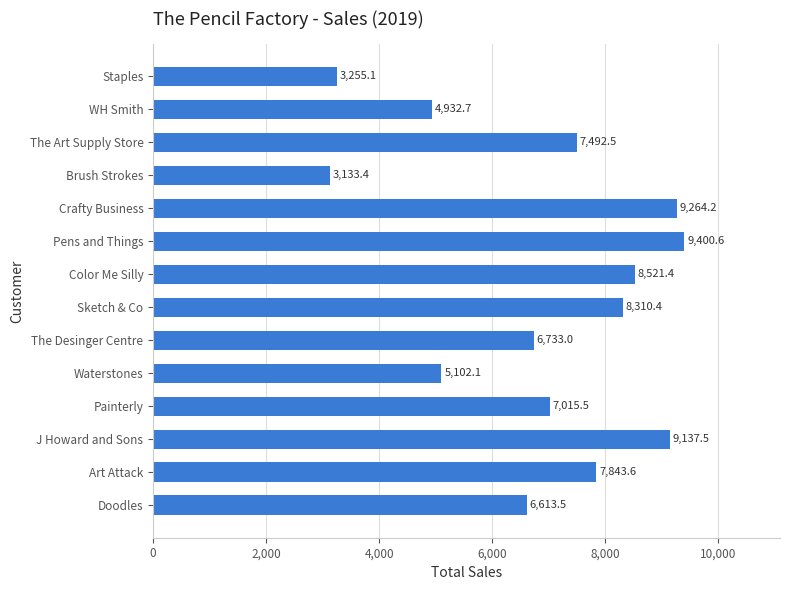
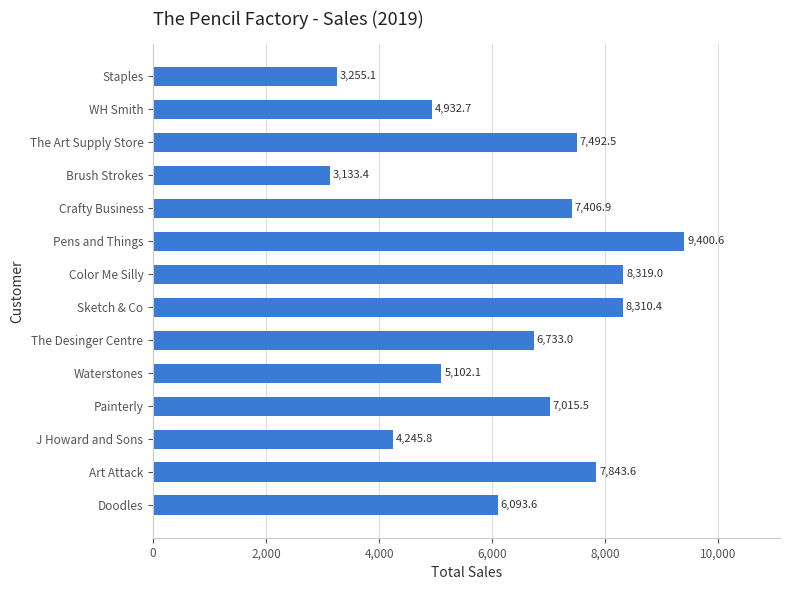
  {
    "Staples": "3,255.1",
    "WH Smith": "4,932.7",
    "The Art Supply Store": "7,492.5",
    "Brush Strokes": "3,133.4",
-   "Crafty Business": "9,264.2",
+   "Crafty Business": "7,406.9",
    "Pens and Things": "9,400.6",
-   "Color Me Silly": "8,521.4",
+   "Color Me Silly": "8,319.0",
    "Sketch & Co": "8,310.4",
    "The Desinger Centre": "6,733.0",
    "Waterstones": "5,102.1",
    "Painterly": "7,015.5",
-   "J Howard and Sons": "9,137.5",
+   "J Howard and Sons": "4,245.8",
    "Art Attack": "7,843.6",
-   "Doodles": "6,613.5"
+   "Doodles": "6,093.6"
  }
